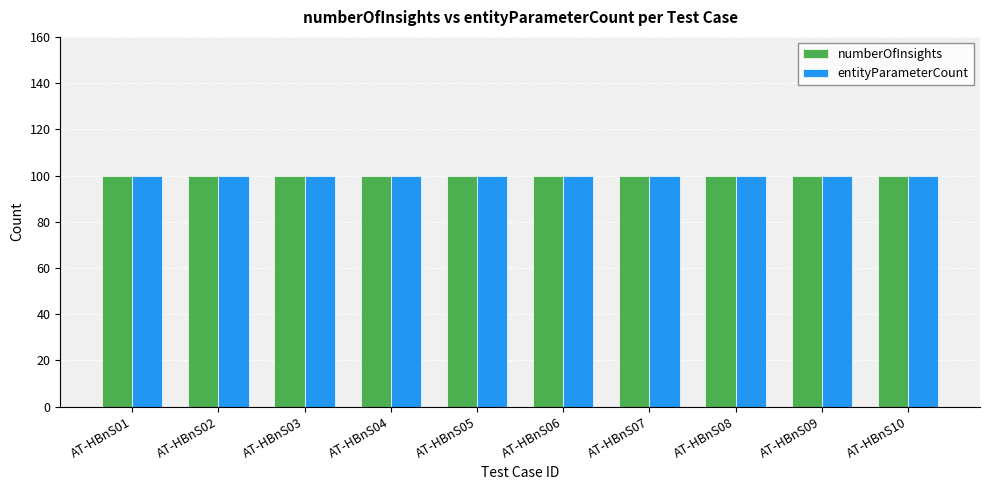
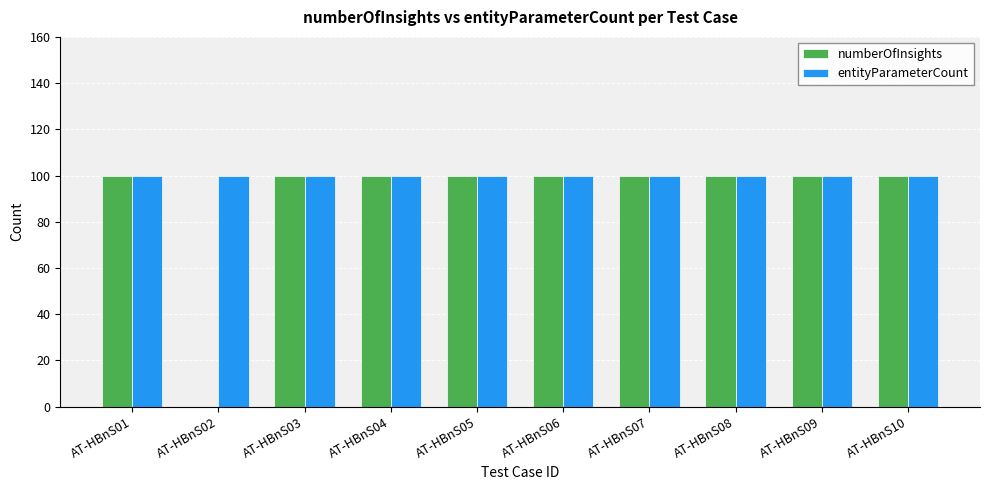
  {
    "numberOfInsights": {
      "AT-HBnS01": 100,
-     "AT-HBnS02": 100,
+     "AT-HBnS02": 0,
      "AT-HBnS03": 100,
      "AT-HBnS04": 100,
      "AT-HBnS05": 100,
      "AT-HBnS06": 100,
      "AT-HBnS07": 100,
      "AT-HBnS08": 100,
      "AT-HBnS09": 100,
      "AT-HBnS10": 100
    },
    "entityParameterCount": {
      "AT-HBnS01": 100,
      "AT-HBnS02": 100,
      "AT-HBnS03": 100,
      "AT-HBnS04": 100,
      "AT-HBnS05": 100,
      "AT-HBnS06": 100,
      "AT-HBnS07": 100,
      "AT-HBnS08": 100,
      "AT-HBnS09": 100,
      "AT-HBnS10": 100
    }
  }
